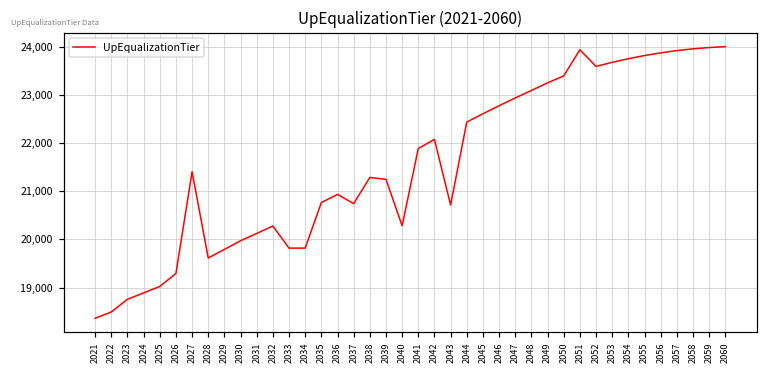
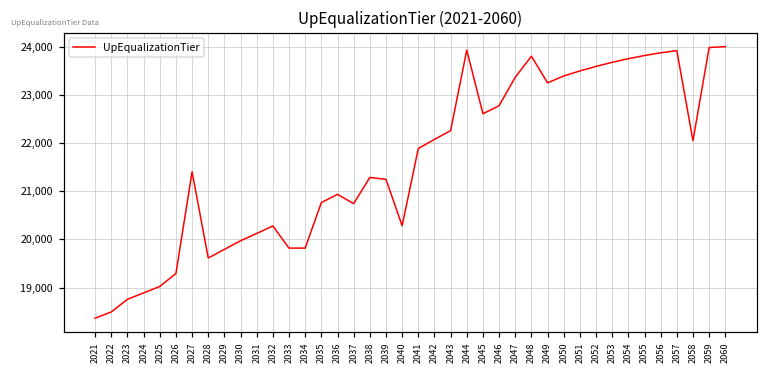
  {
    "2021": "18,400",
    "2022": "18,500",
    "2023": "18,800",
    "2024": "18,900",
    "2025": "19,000",
    "2026": "19,300",
    "2027": "21,400",
    "2028": "19,600",
    "2029": "19,800",
    "2030": "20,000",
    "2031": "20,100",
    "2032": "20,300",
    "2033": "19,800",
    "2034": "19,800",
    "2035": "20,800",
    "2036": "20,900",
    "2037": "20,700",
    "2038": "21,300",
    "2039": "21,200",
    "2040": "20,300",
    "2041": "21,900",
    "2042": "22,100",
-   "2043": "20,700",
-   "2044": "22,400",
+   "2043": "22,300",
+   "2044": "23,900",
    "2045": "22,600",
    "2046": "22,800",
-   "2047": "22,900",
-   "2048": "23,100",
+   "2047": "23,400",
+   "2048": "23,800",
    "2049": "23,300",
    "2050": "23,400",
-   "2051": "23,900",
+   "2051": "23,500",
    "2052": "23,600",
    "2053": "23,700",
    "2054": "23,800",
    "2055": "23,800",
    "2056": "23,900",
    "2057": "23,900",
-   "2058": "24,000",
+   "2058": "22,000",
    "2059": "24,000",
    "2060": "24,000"
  }
